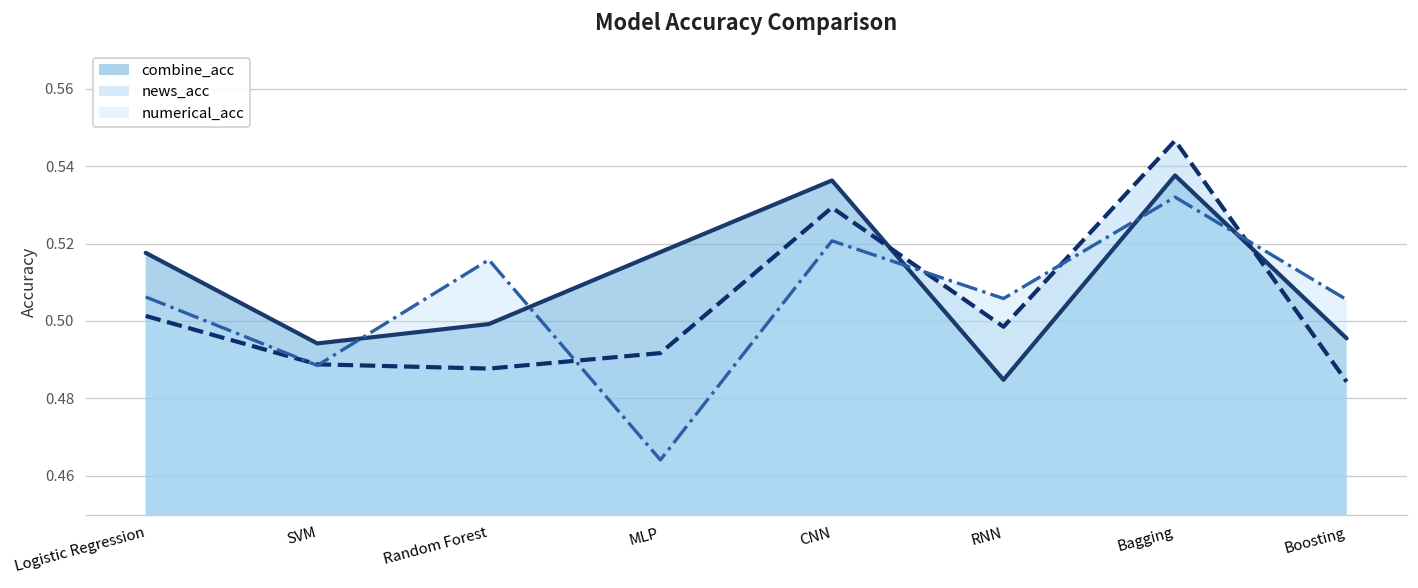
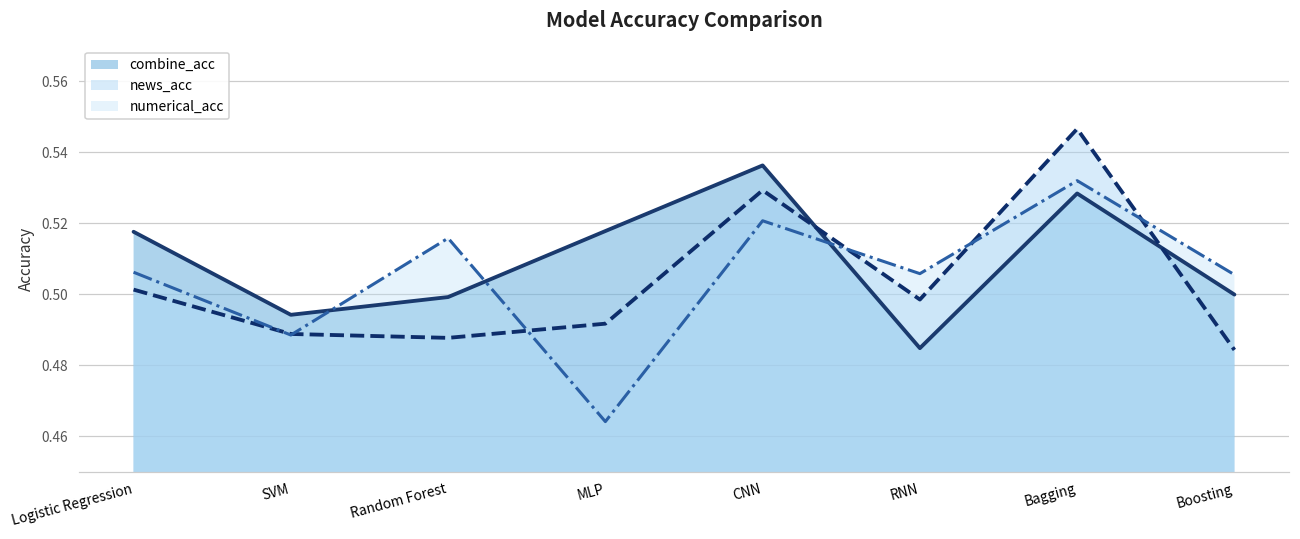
  {
    "combine_acc": {
      "Logistic Regression": 0.518,
      "SVM": 0.494,
      "Random Forest": 0.499,
      "MLP": 0.518,
      "CNN": 0.536,
      "RNN": 0.485,
-     "Bagging": 0.538,
-     "Boosting": 0.496
+     "Bagging": 0.528,
+     "Boosting": 0.500
    }
  }
